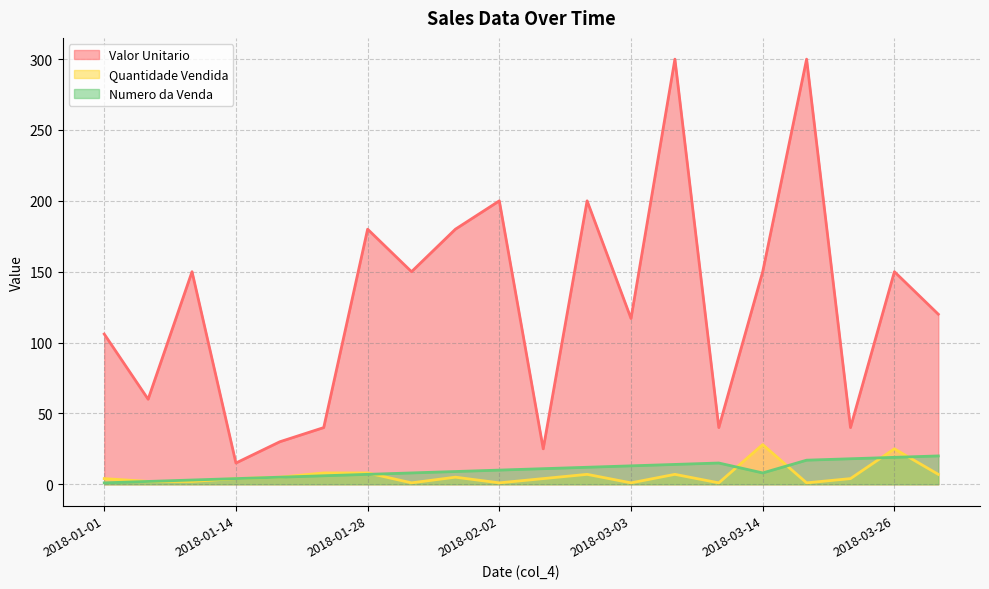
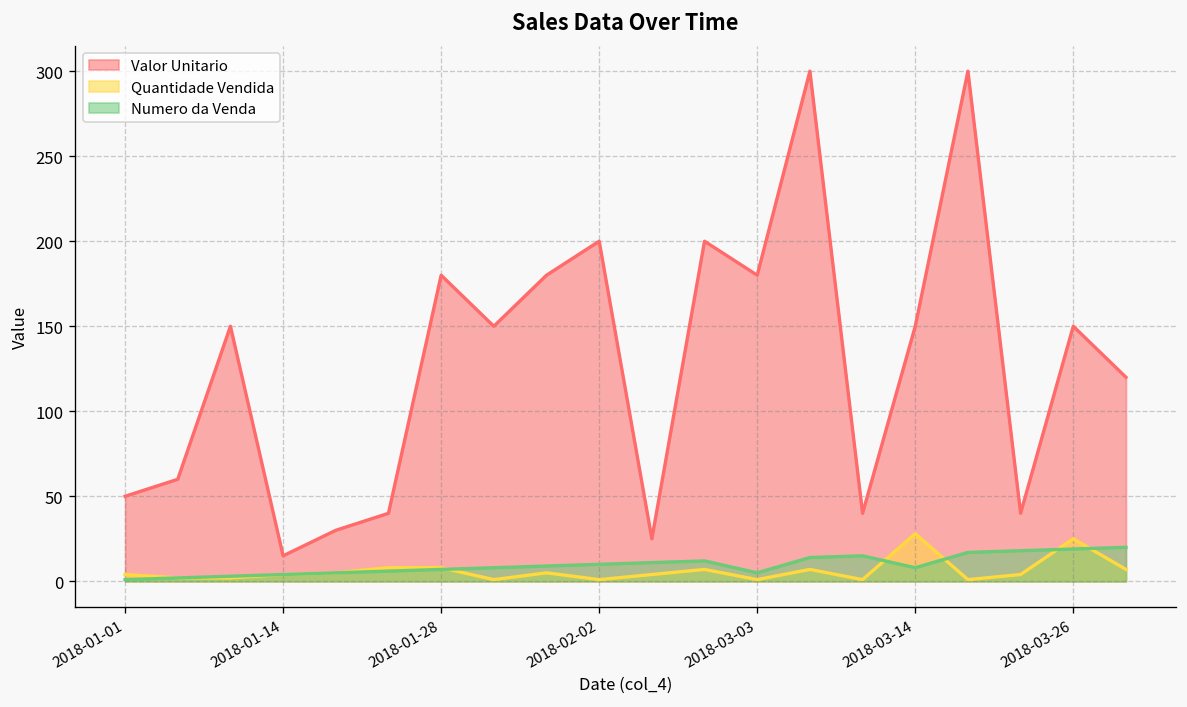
  {
    "Valor Unitario": {
-     "2018-01-01": 106,
+     "2018-01-01": 50,
      "2018-01-28": 180,
-     "2018-03-03": 117,
+     "2018-03-03": 180,
      "2018-03-14": 150,
      "2018-03-26": 150
    },
    "Quantidade Vendida": {
      "2018-01-01": 4,
      "2018-03-03": 1,
      "2018-03-14": 28,
      "2018-03-26": 25
    },
    "Numero da Venda": {
      "2018-01-01": 1,
-     "2018-03-03": 13,
+     "2018-03-03": 5,
      "2018-03-14": 8,
      "2018-03-26": 19
    }
  }
